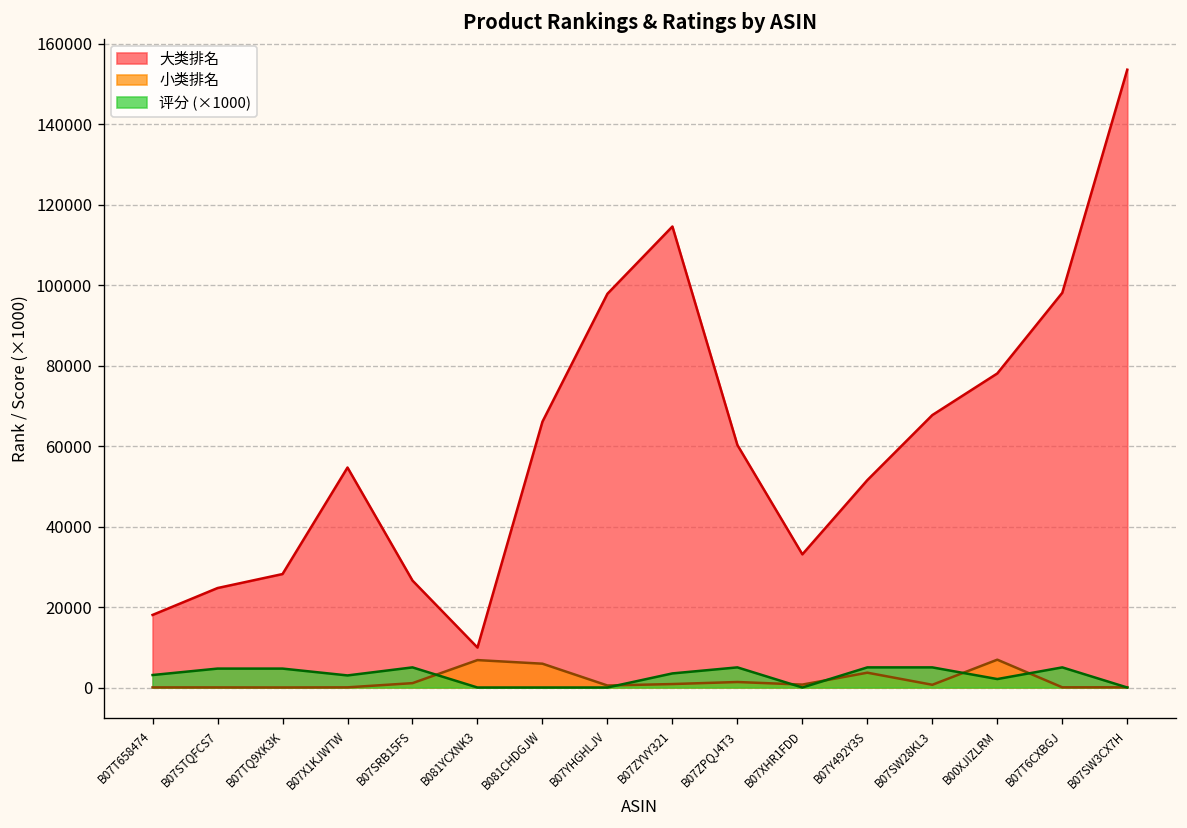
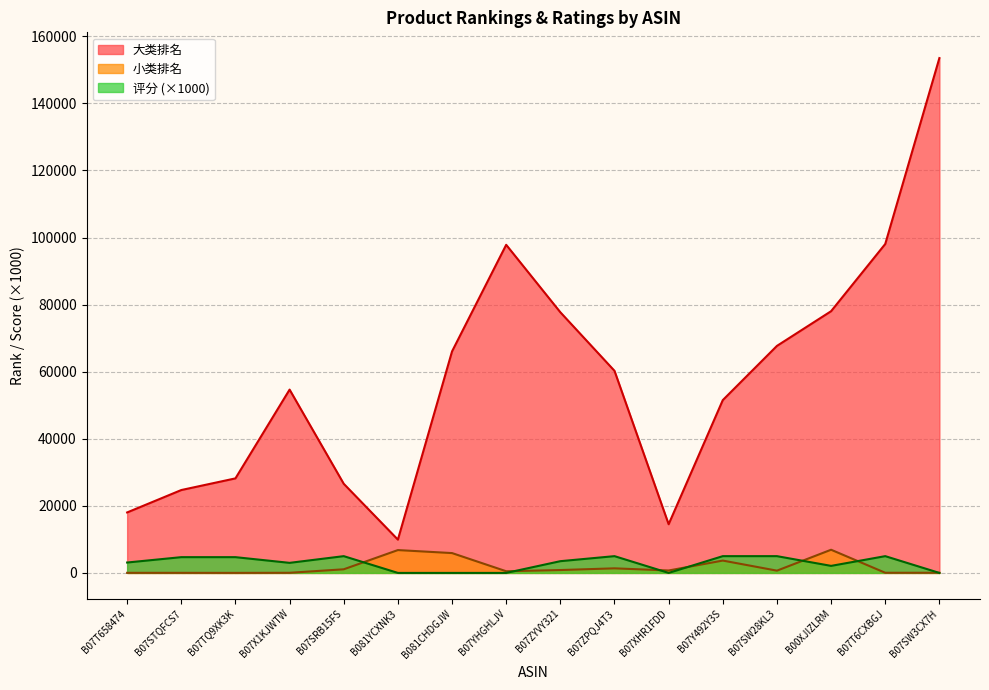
  {
    "大类排名": {
      "B07T658474": 18000,
      "B07STQFCS7": 25000,
      "B07TQ9XK3K": 28000,
      "B07X1KJWTW": 55000,
      "B07SRB15FS": 27000,
      "B081YCXNK3": 10000,
      "B081CHDGJW": 66000,
      "B07YHGHLJV": 98000,
-     "B07ZYVY321": 115000,
+     "B07ZYVY321": 78000,
      "B07ZPQJ4T3": 60000,
-     "B07XHR1FDD": 33000,
+     "B07XHR1FDD": 15000,
      "B07Y492Y3S": 52000,
      "B07SW28KL3": 68000,
      "B00XJIZLRM": 78000,
      "B07T6CXBGJ": 98000,
      "B07SW3CX7H": 154000
    },
    "小类排名": {
      "B07T658474": 0,
      "B07STQFCS7": 0,
      "B07TQ9XK3K": 0,
      "B07X1KJWTW": 0,
      "B07SRB15FS": 1000,
      "B081YCXNK3": 7000,
      "B081CHDGJW": 6000,
      "B07ZYVY321": 1000,
      "B07ZPQJ4T3": 1000,
      "B07Y492Y3S": 4000,
      "B07SW28KL3": 1000,
      "B00XJIZLRM": 7000,
      "B07T6CXBGJ": 0
    },
    "评分 (×1000)": {
      "B07T658474": 3000,
      "B07STQFCS7": 5000,
      "B07TQ9XK3K": 5000,
      "B07X1KJWTW": 3000,
      "B07SRB15FS": 5000,
      "B081YCXNK3": 0,
      "B081CHDGJW": 0,
      "B07ZYVY321": 4000,
      "B07ZPQJ4T3": 5000,
      "B07Y492Y3S": 5000,
      "B07SW28KL3": 5000,
      "B00XJIZLRM": 2000,
      "B07T6CXBGJ": 5000
    }
  }
